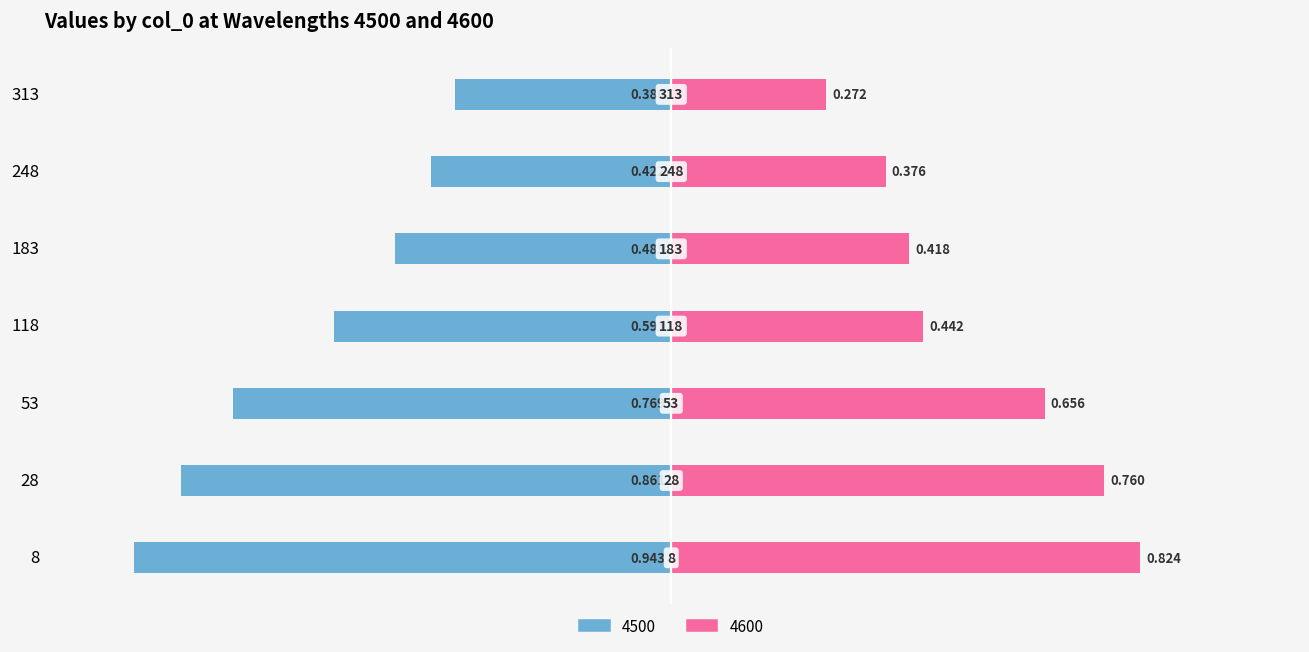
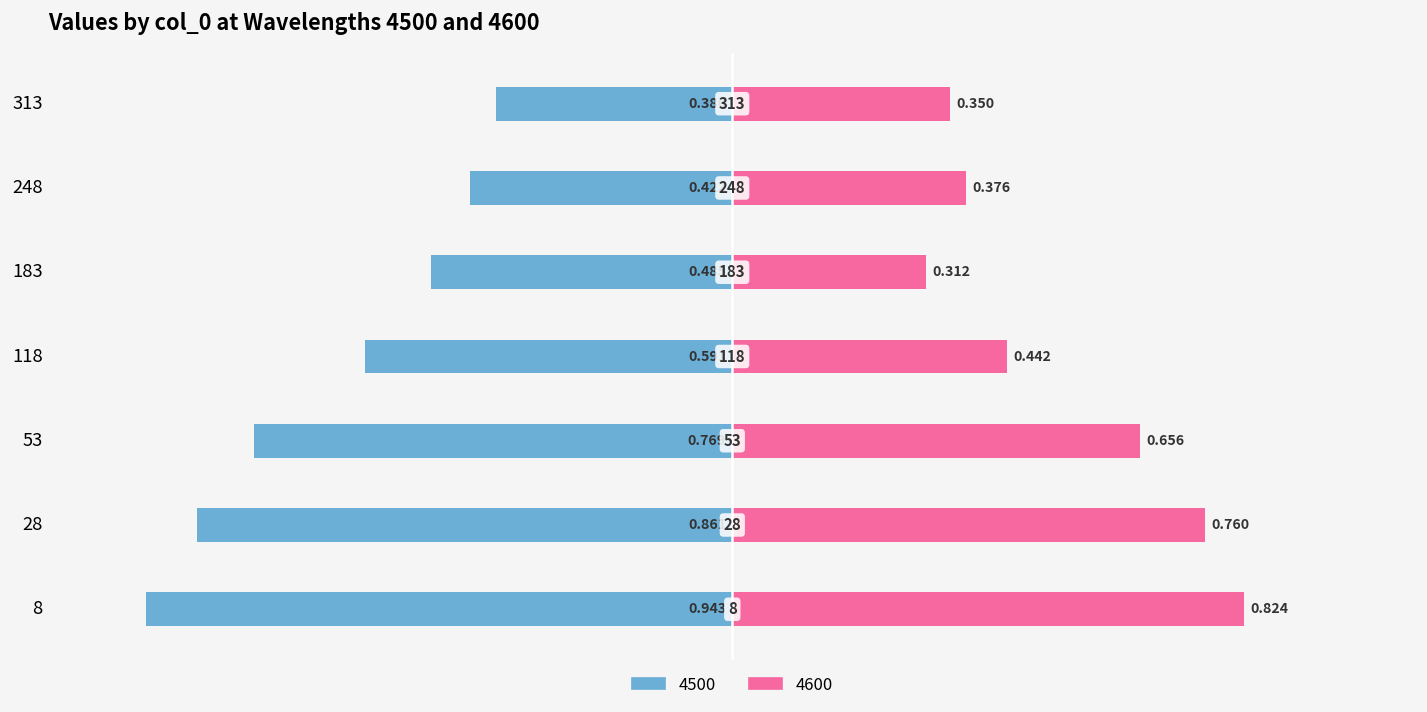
  {
    "4600": {
-     "313": 0.272,
+     "313": 0.350,
      "248": 0.376,
-     "183": 0.418,
+     "183": 0.312,
      "118": 0.442,
      "53": 0.656,
      "28": 0.760,
      "8": 0.824
    }
  }
